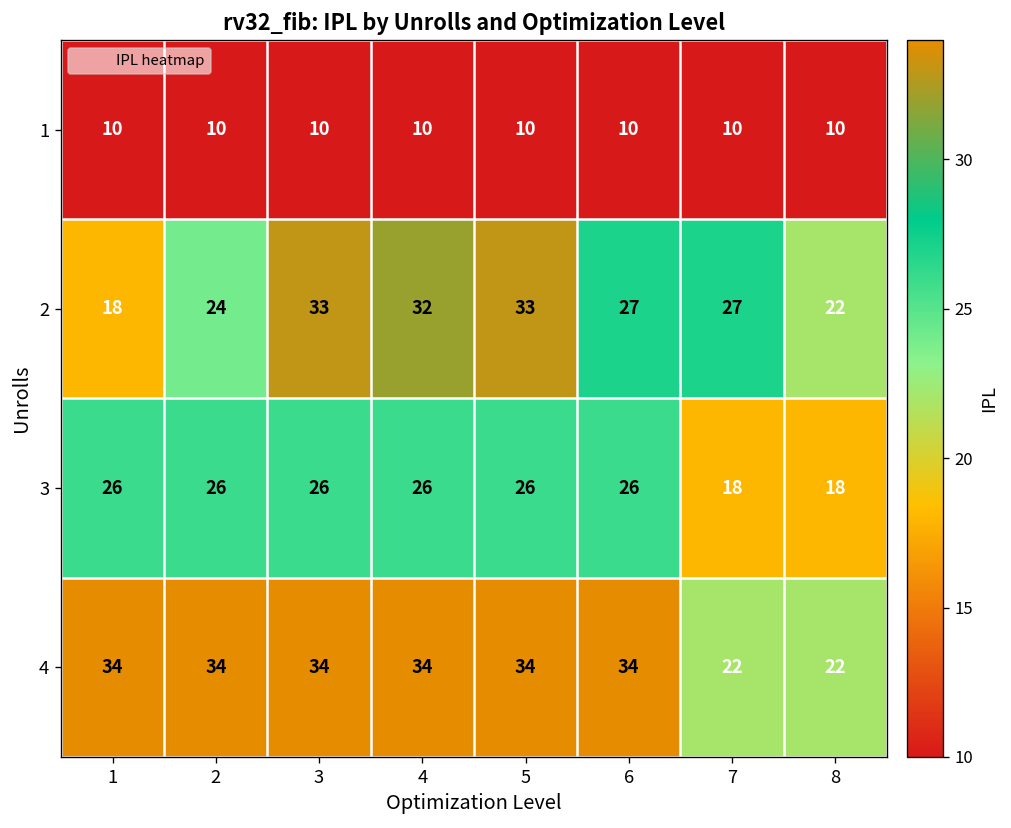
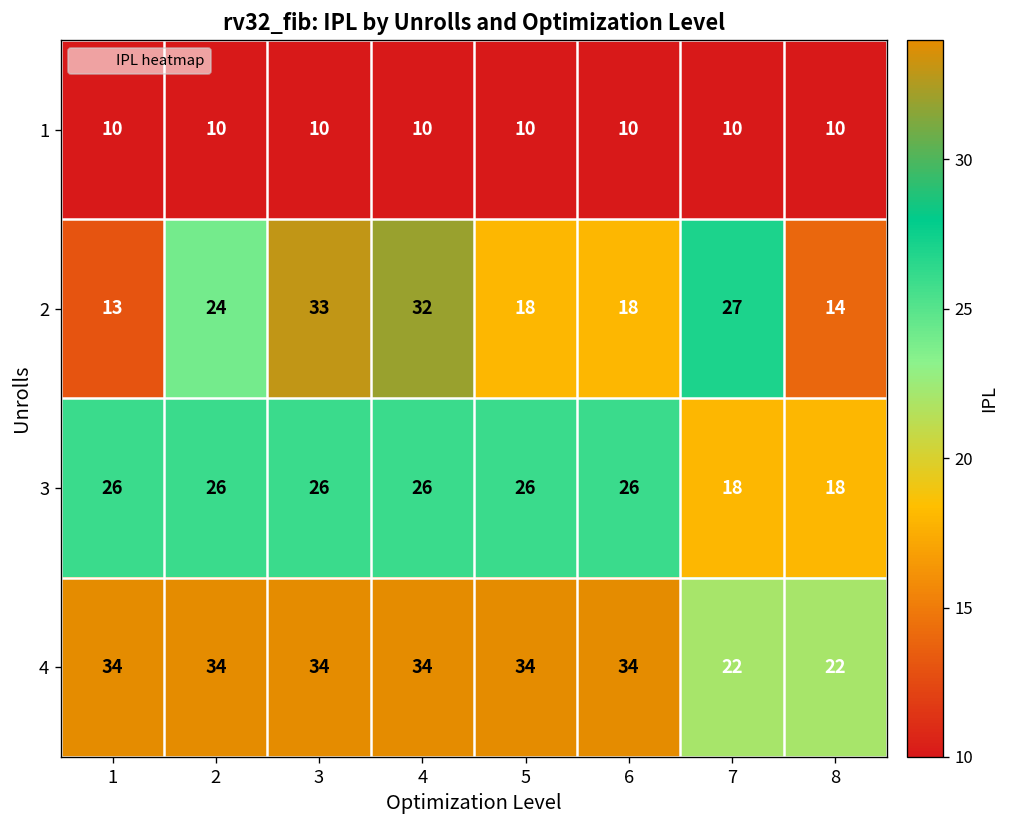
  {
    "1": {
      "1": 10,
      "2": 10,
      "3": 10,
      "4": 10,
      "5": 10,
      "6": 10,
      "7": 10,
      "8": 10
    },
    "2": {
-     "1": 18,
+     "1": 13,
      "2": 24,
      "3": 33,
      "4": 32,
-     "5": 33,
-     "6": 27,
+     "5": 18,
+     "6": 18,
      "7": 27,
-     "8": 22
+     "8": 14
    },
    "3": {
      "1": 26,
      "2": 26,
      "3": 26,
      "4": 26,
      "5": 26,
      "6": 26,
      "7": 18,
      "8": 18
    },
    "4": {
      "1": 34,
      "2": 34,
      "3": 34,
      "4": 34,
      "5": 34,
      "6": 34,
      "7": 22,
      "8": 22
    }
  }
